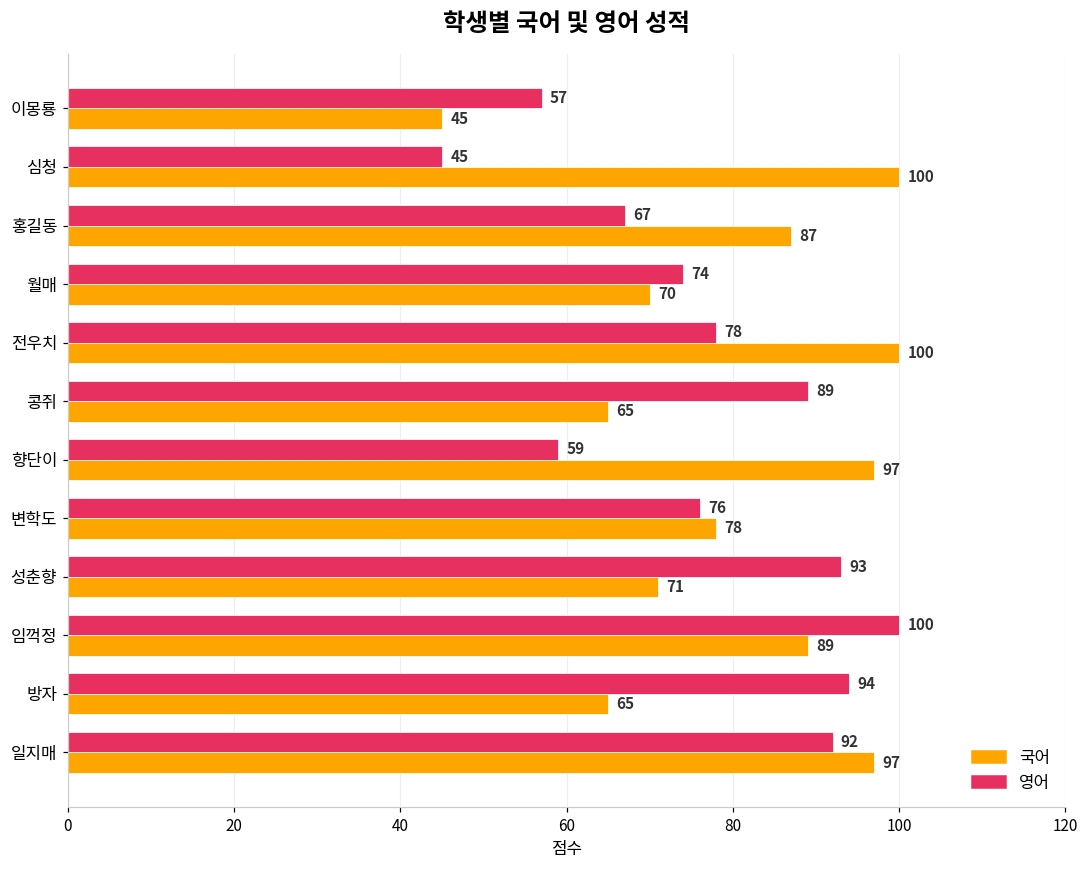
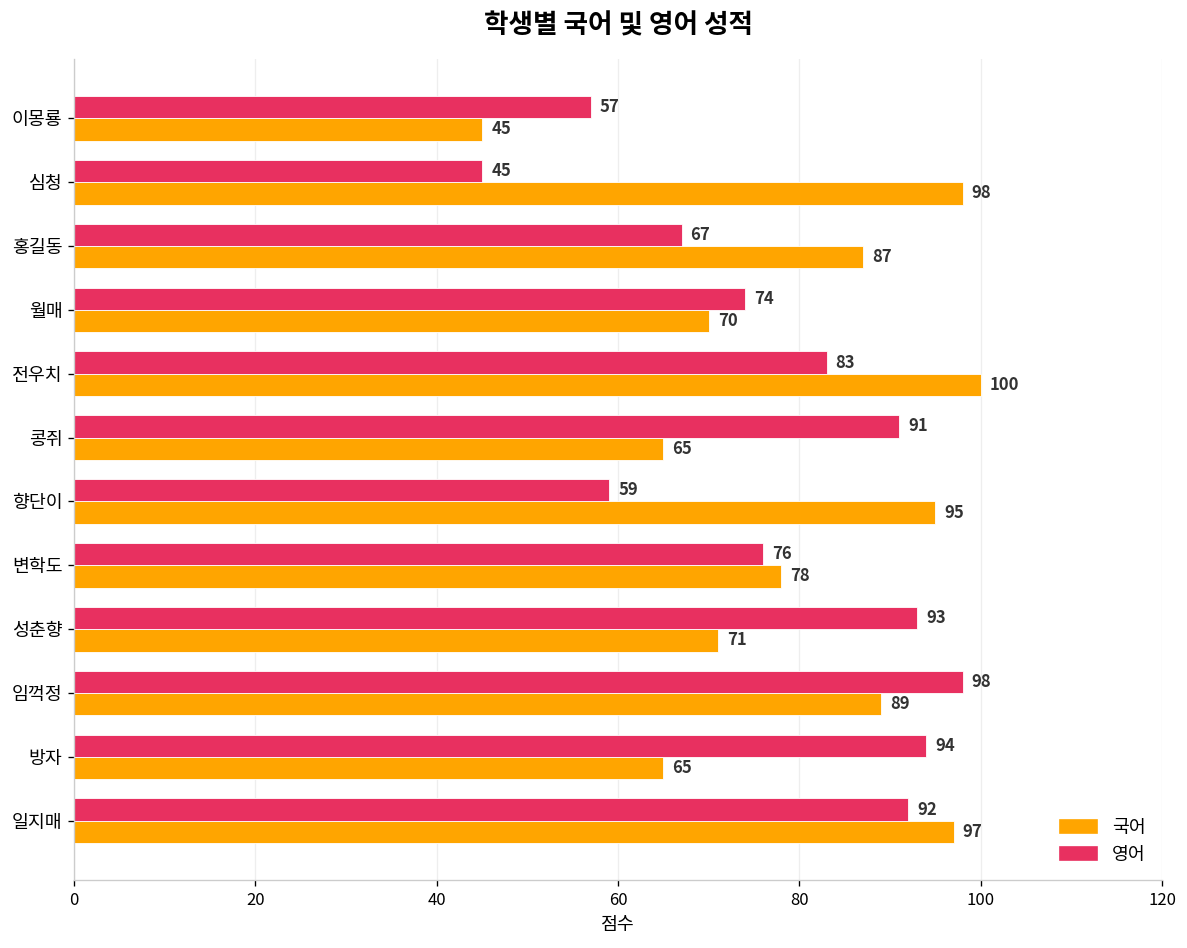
  {
    "국어": {
      "이몽룡": 45,
-     "심청": 100,
+     "심청": 98,
      "홍길동": 87,
      "월매": 70,
      "전우치": 100,
      "콩쥐": 65,
-     "향단이": 97,
+     "향단이": 95,
      "변학도": 78,
      "성춘향": 71,
      "임꺽정": 89,
      "방자": 65,
      "일지매": 97
    },
    "영어": {
      "이몽룡": 57,
      "심청": 45,
      "홍길동": 67,
      "월매": 74,
-     "전우치": 78,
-     "콩쥐": 89,
+     "전우치": 83,
+     "콩쥐": 91,
      "향단이": 59,
      "변학도": 76,
      "성춘향": 93,
-     "임꺽정": 100,
+     "임꺽정": 98,
      "방자": 94,
      "일지매": 92
    }
  }
